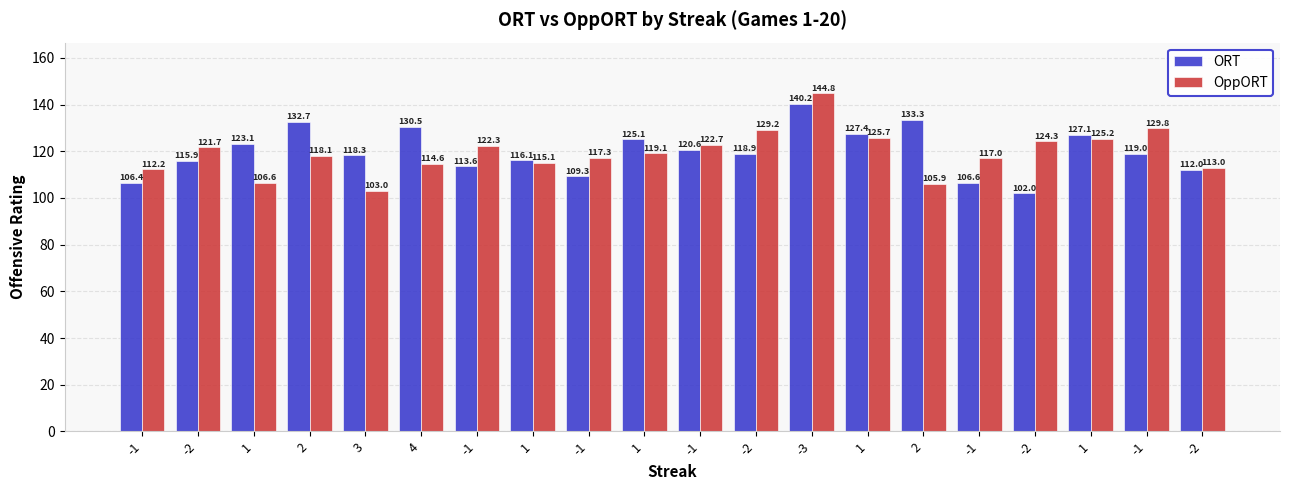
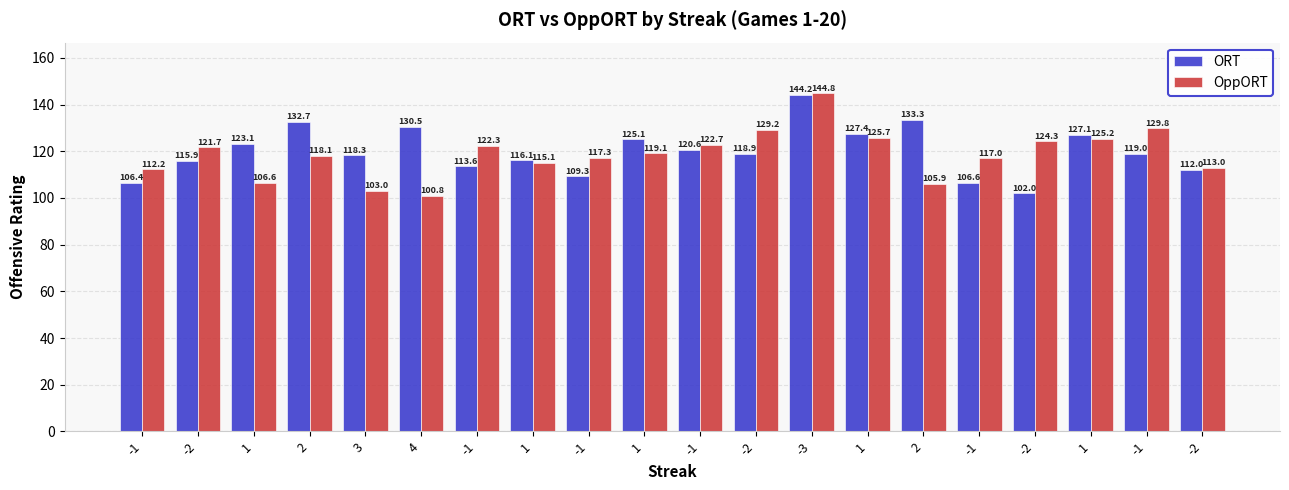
  {
    "ORT": {
      "3": 118.3,
      "4": 130.5,
-     "-3": 140.2
+     "-3": 144.2
    },
    "OppORT": {
      "3": 103.0,
-     "4": 114.6,
+     "4": 100.8,
      "-3": 144.8
    }
  }
